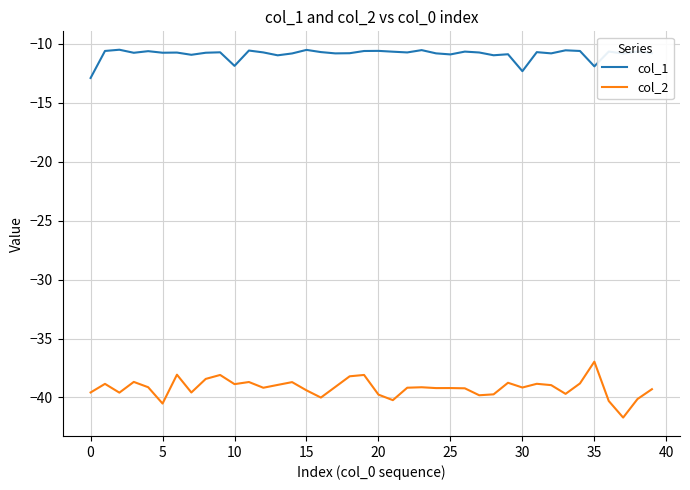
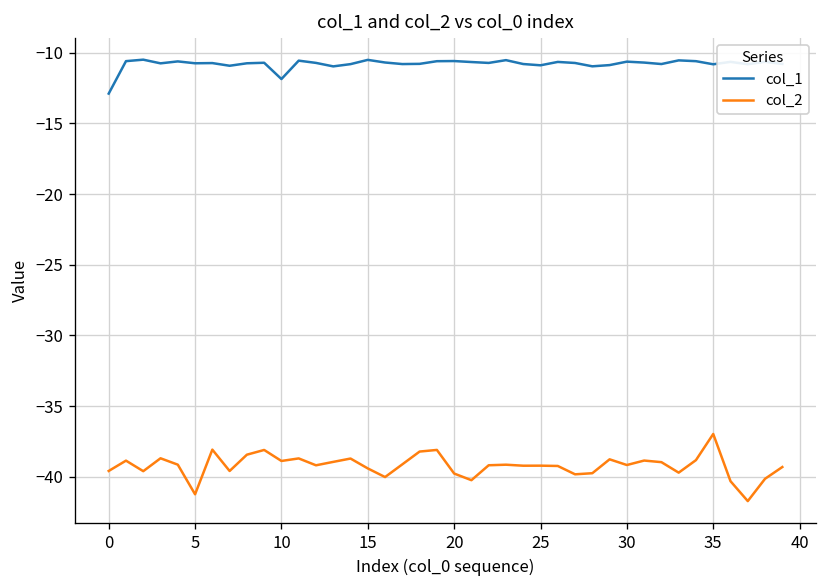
  {
    "col_1": {
      "0": -12.9,
      "5": -10.8,
      "10": -11.9,
      "15": -10.5,
      "20": -10.6,
      "25": -10.9,
-     "30": -12.3,
-     "35": -11.9
+     "30": -10.6,
+     "35": -10.8
    },
    "col_2": {
      "0": -39.6,
-     "5": -40.5,
+     "5": -41.2,
      "10": -38.9,
      "15": -39.4,
      "20": -39.8,
      "25": -39.2,
      "30": -39.2,
      "35": -37.0
    }
  }
